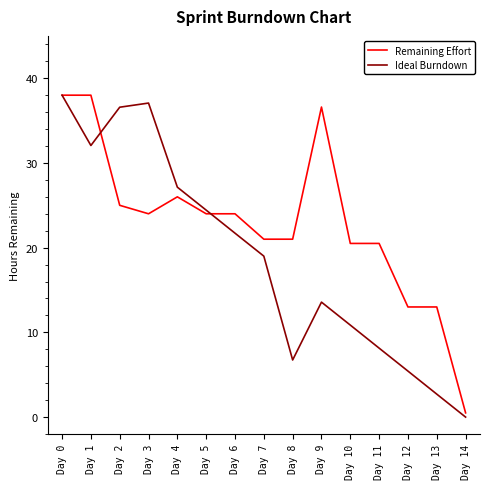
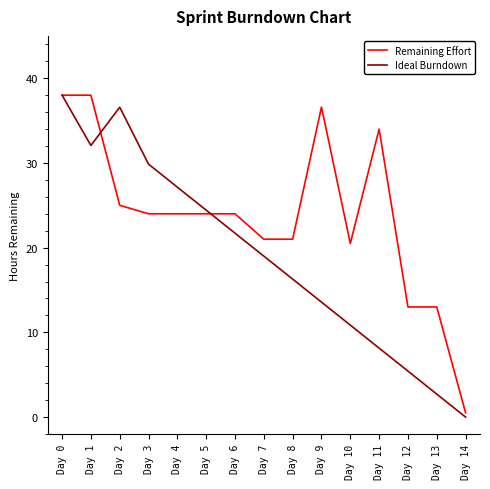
  {
    "Remaining Effort": {
      "Day 1": 38,
      "Day 2": 25,
      "Day 3": 24,
-     "Day 4": 26,
+     "Day 4": 24,
      "Day 5": 24,
      "Day 6": 24,
      "Day 7": 21,
      "Day 8": 21,
      "Day 9": 37,
      "Day 10": 21,
-     "Day 11": 21,
+     "Day 11": 34,
      "Day 12": 13,
      "Day 13": 13,
      "Day 14": 1
    },
    "Ideal Burndown": {
      "Day 1": 32,
      "Day 2": 37,
-     "Day 3": 37,
+     "Day 3": 30,
      "Day 4": 27,
      "Day 5": 24,
      "Day 6": 22,
      "Day 7": 19,
-     "Day 8": 7,
+     "Day 8": 16,
      "Day 9": 14,
      "Day 10": 11,
      "Day 11": 8,
      "Day 12": 5,
      "Day 13": 3,
      "Day 14": 0
    }
  }
